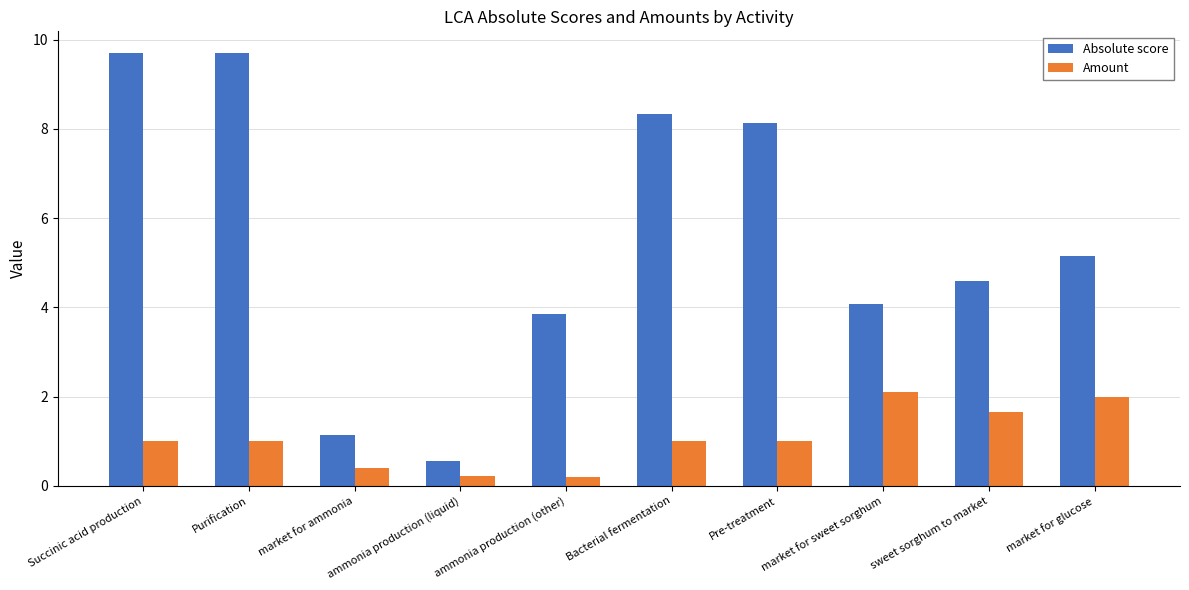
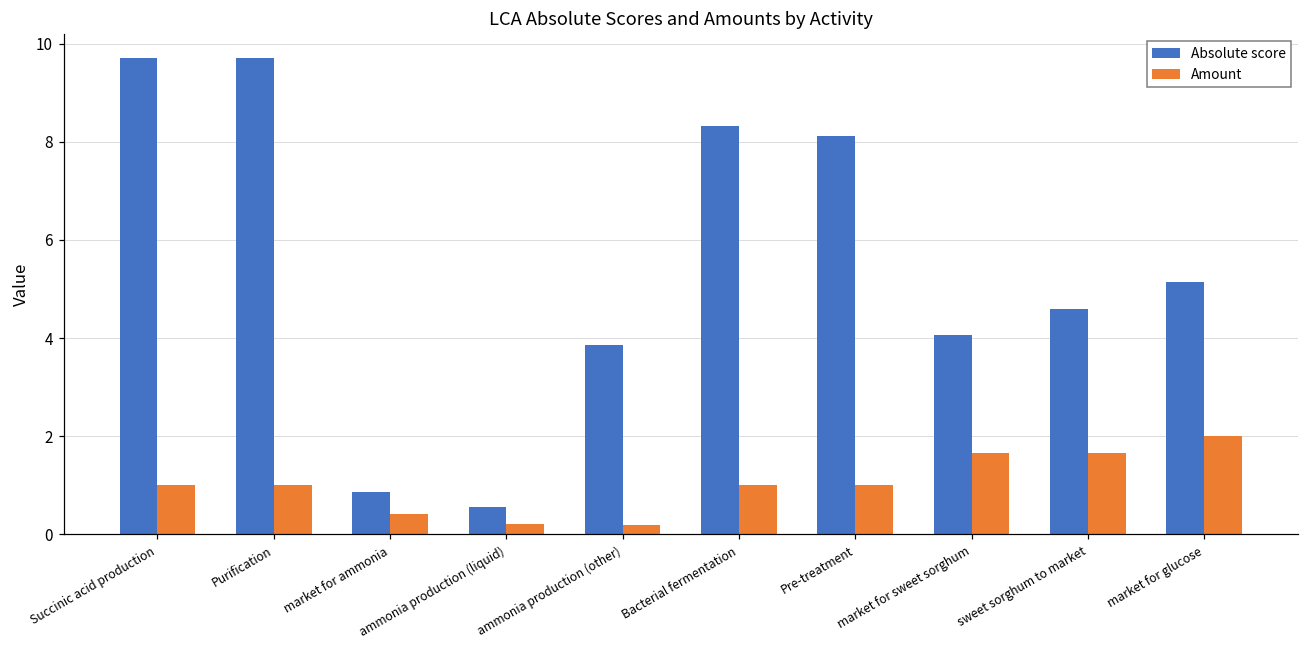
  {
    "Absolute score": {
      "Succinic acid production": 9.7,
      "Purification": 9.7,
-     "market for ammonia": 1.1,
+     "market for ammonia": 0.9,
      "ammonia production (liquid)": 0.6,
      "ammonia production (other)": 3.9,
      "Bacterial fermentation": 8.3,
      "Pre-treatment": 8.1,
      "market for sweet sorghum": 4.1,
      "sweet sorghum to market": 4.6,
      "market for glucose": 5.1
    },
    "Amount": {
      "Succinic acid production": 1.0,
      "Purification": 1.0,
      "market for ammonia": 0.4,
      "ammonia production (liquid)": 0.2,
      "ammonia production (other)": 0.2,
      "Bacterial fermentation": 1.0,
      "Pre-treatment": 1.0,
-     "market for sweet sorghum": 2.1,
+     "market for sweet sorghum": 1.7,
      "sweet sorghum to market": 1.7,
      "market for glucose": 2.0
    }
  }
